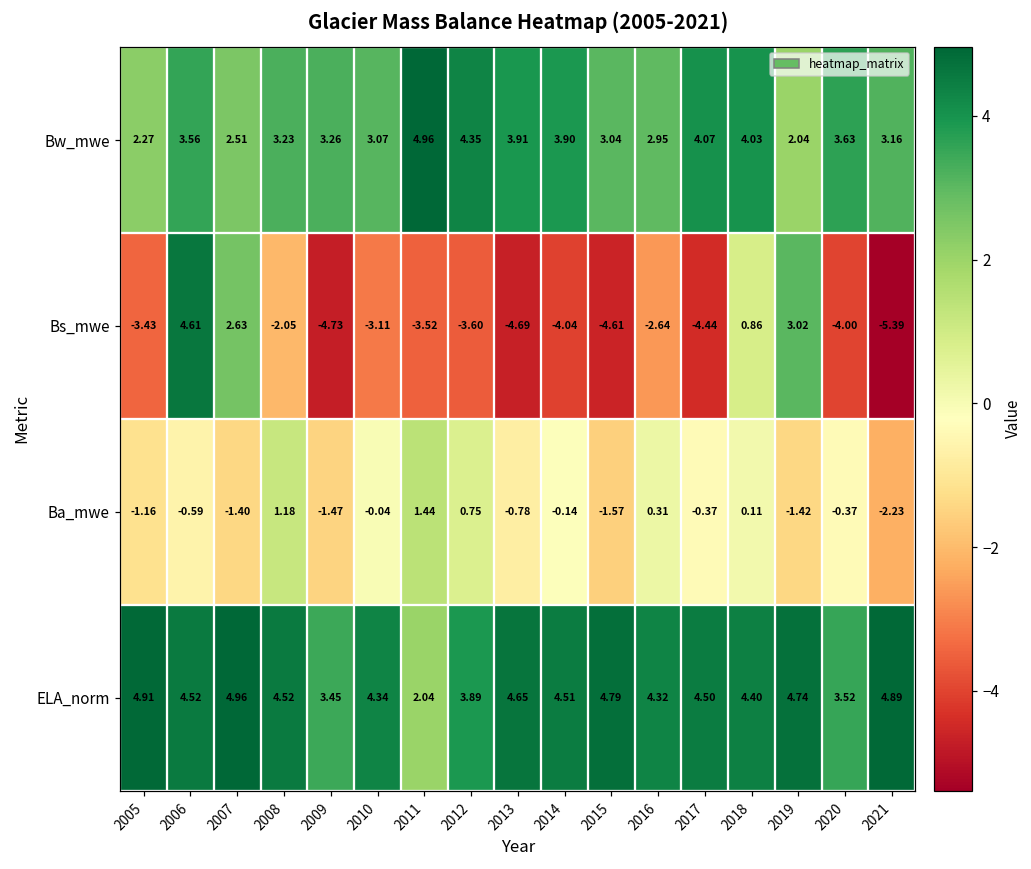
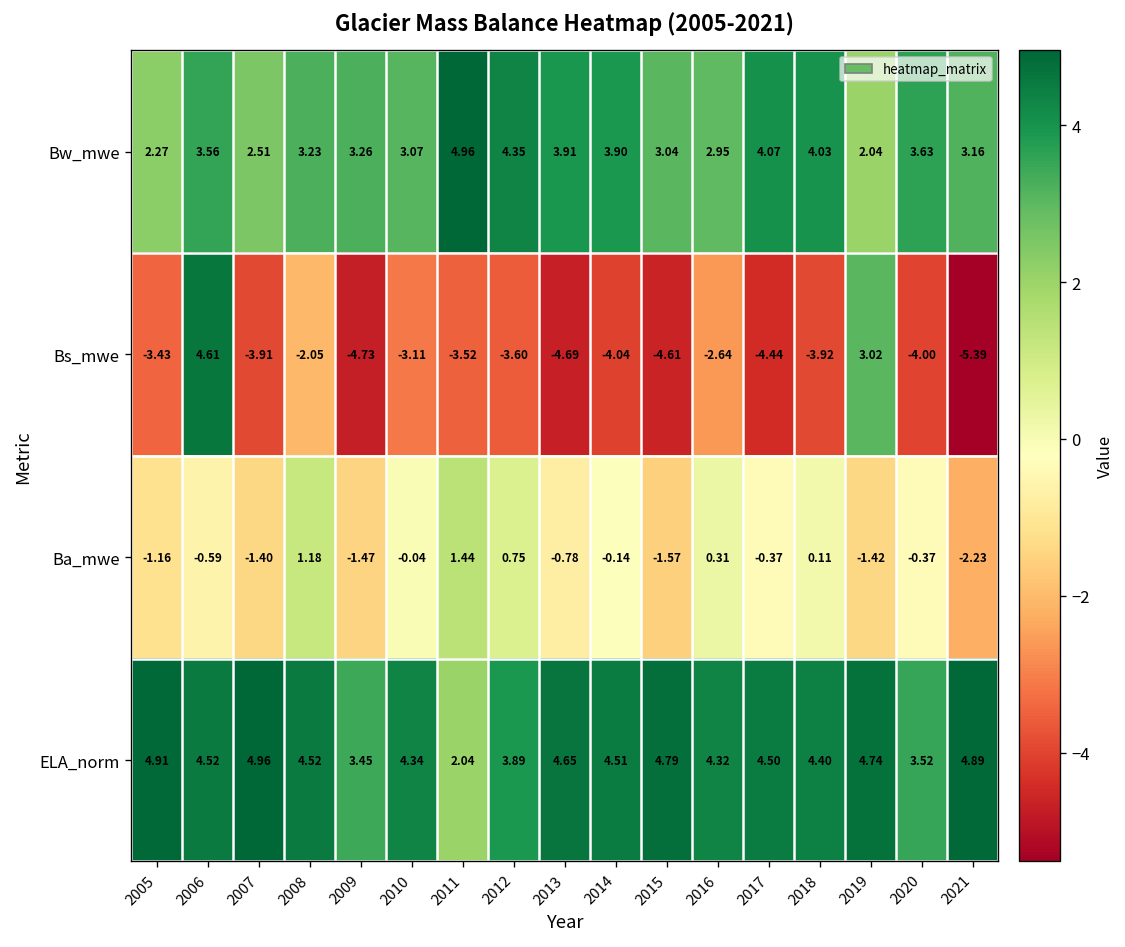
  {
    "Bw_mwe": {
      "2005": 2.27,
      "2006": 3.56,
      "2007": 2.51,
      "2008": 3.23,
      "2009": 3.26,
      "2010": 3.07,
      "2011": 4.96,
      "2012": 4.35,
      "2013": 3.91,
      "2014": 3.90,
      "2015": 3.04,
      "2016": 2.95,
      "2017": 4.07,
      "2018": 4.03,
      "2019": 2.04,
      "2020": 3.63,
      "2021": 3.16
    },
    "Bs_mwe": {
      "2005": -3.43,
      "2006": 4.61,
-     "2007": 2.63,
+     "2007": -3.91,
      "2008": -2.05,
      "2009": -4.73,
      "2010": -3.11,
      "2011": -3.52,
      "2012": -3.60,
      "2013": -4.69,
      "2014": -4.04,
      "2015": -4.61,
      "2016": -2.64,
      "2017": -4.44,
-     "2018": 0.86,
+     "2018": -3.92,
      "2019": 3.02,
      "2020": -4.00,
      "2021": -5.39
    },
    "Ba_mwe": {
      "2005": -1.16,
      "2006": -0.59,
      "2007": -1.40,
      "2008": 1.18,
      "2009": -1.47,
      "2010": -0.04,
      "2011": 1.44,
      "2012": 0.75,
      "2013": -0.78,
      "2014": -0.14,
      "2015": -1.57,
      "2016": 0.31,
      "2017": -0.37,
      "2018": 0.11,
      "2019": -1.42,
      "2020": -0.37,
      "2021": -2.23
    },
    "ELA_norm": {
      "2005": 4.91,
      "2006": 4.52,
      "2007": 4.96,
      "2008": 4.52,
      "2009": 3.45,
      "2010": 4.34,
      "2011": 2.04,
      "2012": 3.89,
      "2013": 4.65,
      "2014": 4.51,
      "2015": 4.79,
      "2016": 4.32,
      "2017": 4.50,
      "2018": 4.40,
      "2019": 4.74,
      "2020": 3.52,
      "2021": 4.89
    }
  }
